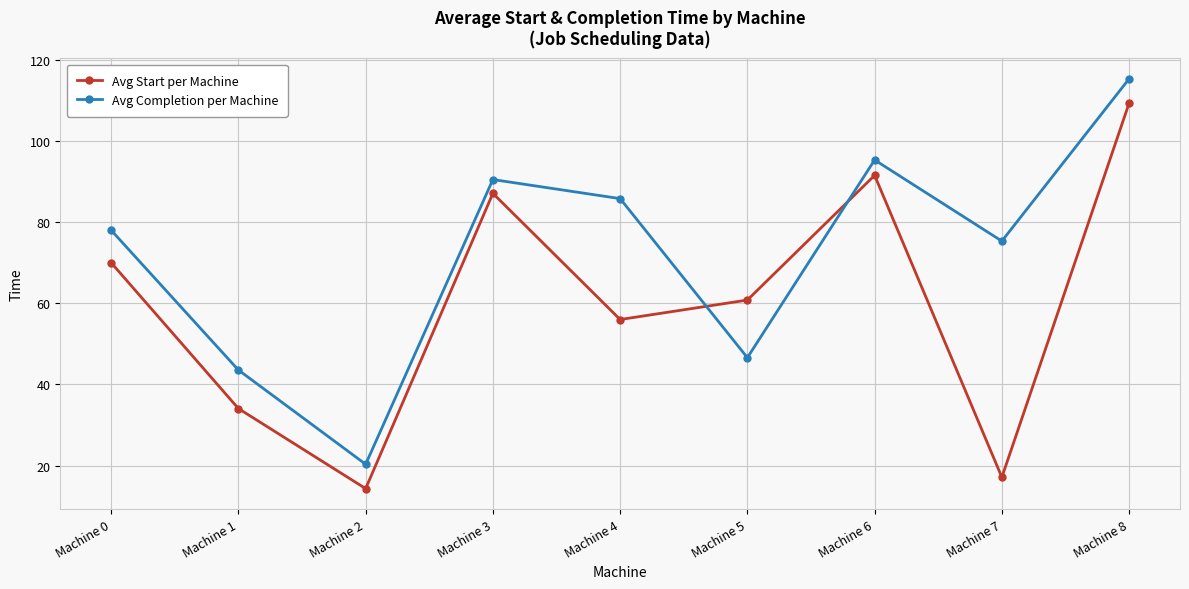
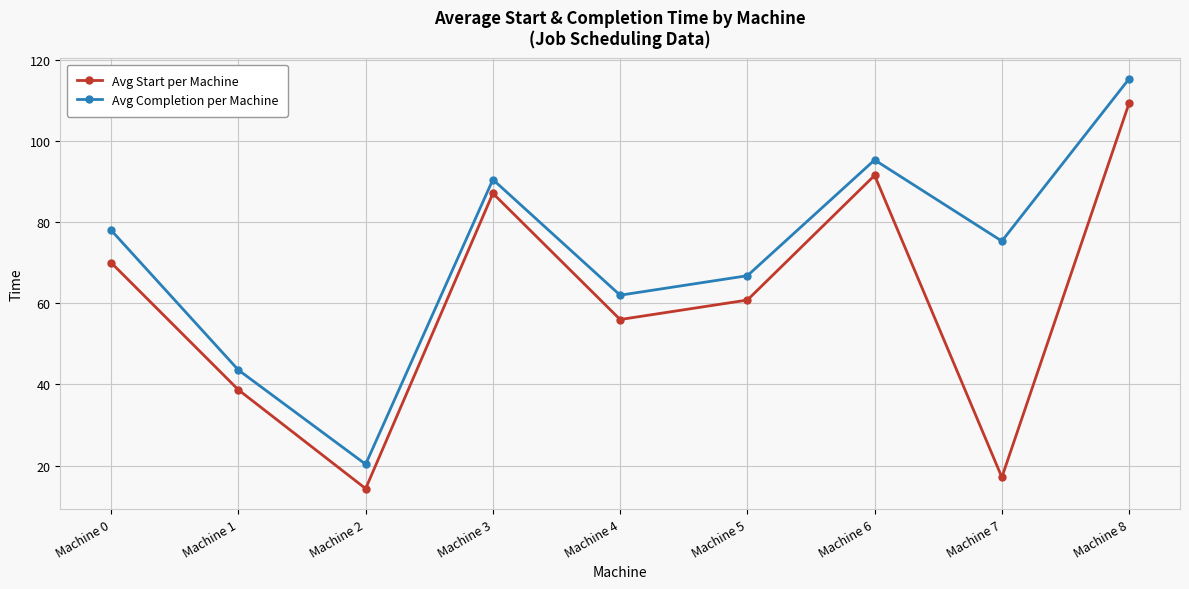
  {
    "Avg Start per Machine": {
      "Machine 0": 70,
-     "Machine 1": 34,
+     "Machine 1": 39,
      "Machine 2": 14,
      "Machine 3": 87,
      "Machine 4": 56,
      "Machine 5": 61,
      "Machine 6": 92,
      "Machine 7": 17,
      "Machine 8": 109
    },
    "Avg Completion per Machine": {
      "Machine 0": 78,
      "Machine 1": 44,
      "Machine 2": 20,
      "Machine 3": 91,
-     "Machine 4": 86,
-     "Machine 5": 47,
+     "Machine 4": 62,
+     "Machine 5": 67,
      "Machine 6": 95,
      "Machine 7": 75,
      "Machine 8": 115
    }
  }
